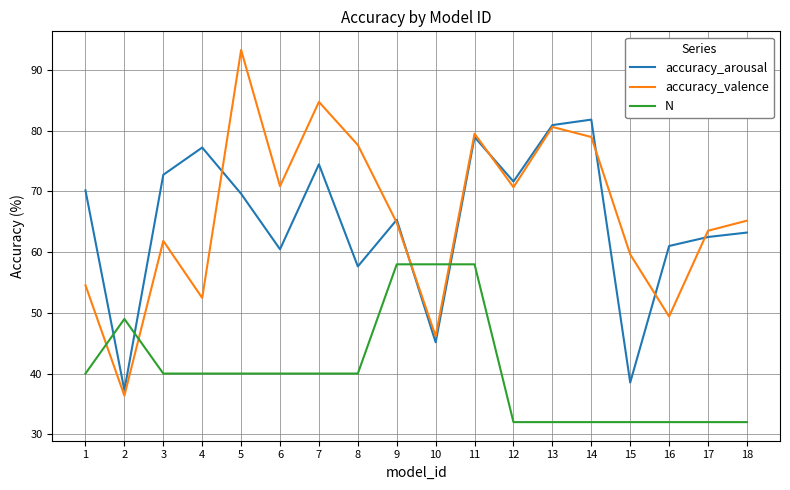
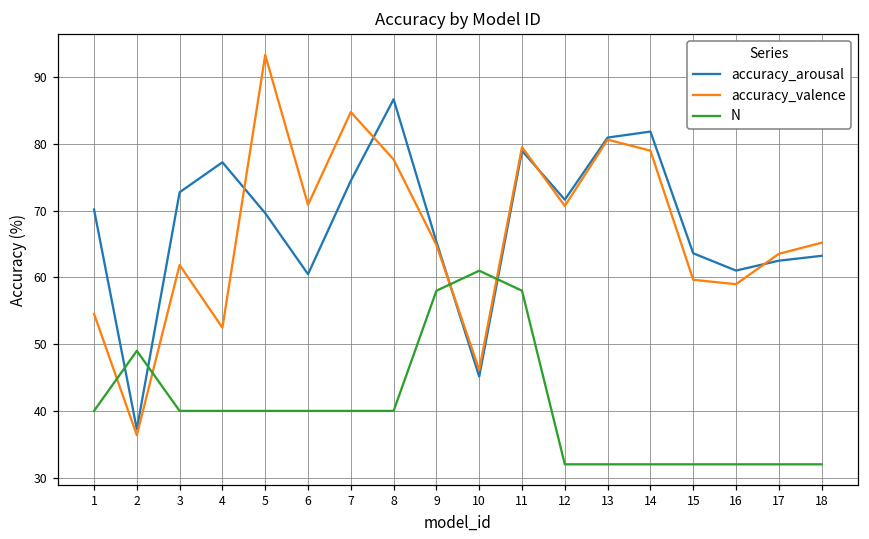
  {
    "accuracy_arousal": {
      "1": 70,
      "2": 37,
      "3": 73,
      "4": 77,
      "5": 70,
      "6": 60,
      "7": 74,
-     "8": 58,
+     "8": 87,
      "9": 65,
      "10": 45,
      "11": 79,
      "12": 72,
      "14": 82,
-     "15": 39,
+     "15": 64,
      "16": 61,
      "17": 63,
      "18": 63
    },
    "accuracy_valence": {
      "1": 55,
      "2": 36,
      "3": 62,
      "4": 52,
      "5": 93,
      "6": 71,
      "7": 85,
      "8": 78,
      "9": 65,
      "10": 46,
      "11": 80,
      "12": 71,
      "14": 79,
      "15": 60,
-     "16": 49,
+     "16": 59,
      "17": 64,
      "18": 65
    },
    "N": {
      "1": 40,
      "2": 49,
      "3": 40,
      "4": 40,
      "5": 40,
      "6": 40,
      "7": 40,
      "8": 40,
      "9": 58,
-     "10": 58,
+     "10": 61,
      "11": 58,
      "12": 32,
      "13": 32,
      "14": 32,
      "15": 32,
      "16": 32,
      "17": 32,
      "18": 32
    }
  }
